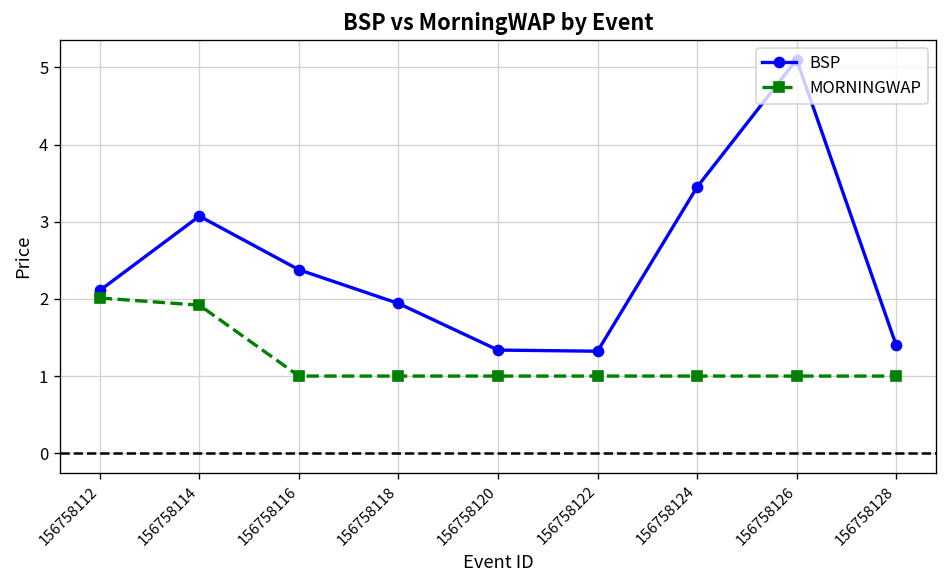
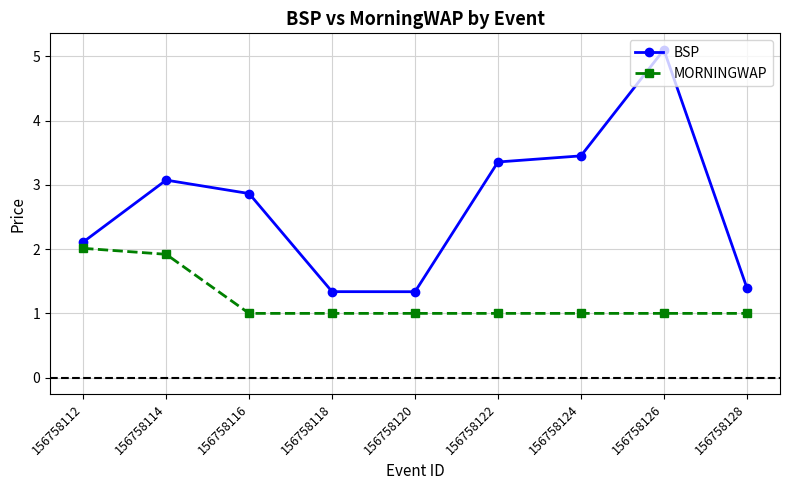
  {
    "BSP": {
      "156758112": 2.1,
      "156758114": 3.1,
-     "156758116": 2.4,
-     "156758118": 1.9,
+     "156758116": 2.9,
+     "156758118": 1.3,
      "156758120": 1.3,
-     "156758122": 1.3,
+     "156758122": 3.4,
      "156758124": 3.5,
      "156758128": 1.4
    },
    "MORNINGWAP": {
      "156758112": 2.0,
      "156758114": 1.9,
      "156758116": 1.0,
      "156758118": 1.0,
      "156758120": 1.0,
      "156758122": 1.0,
      "156758124": 1.0,
      "156758126": 1.0,
      "156758128": 1.0
    }
  }
